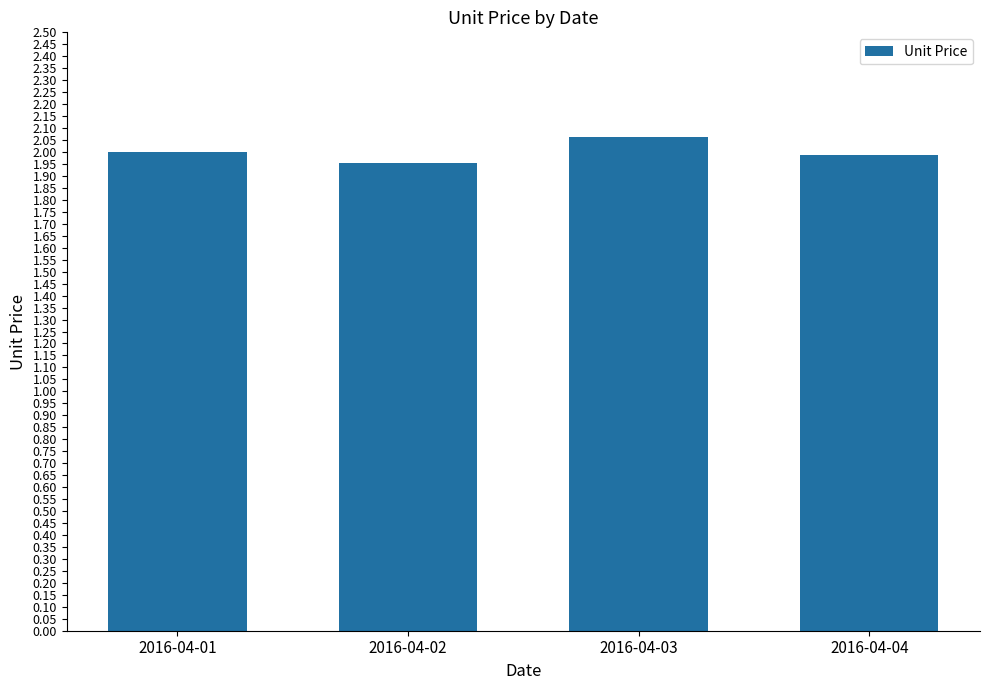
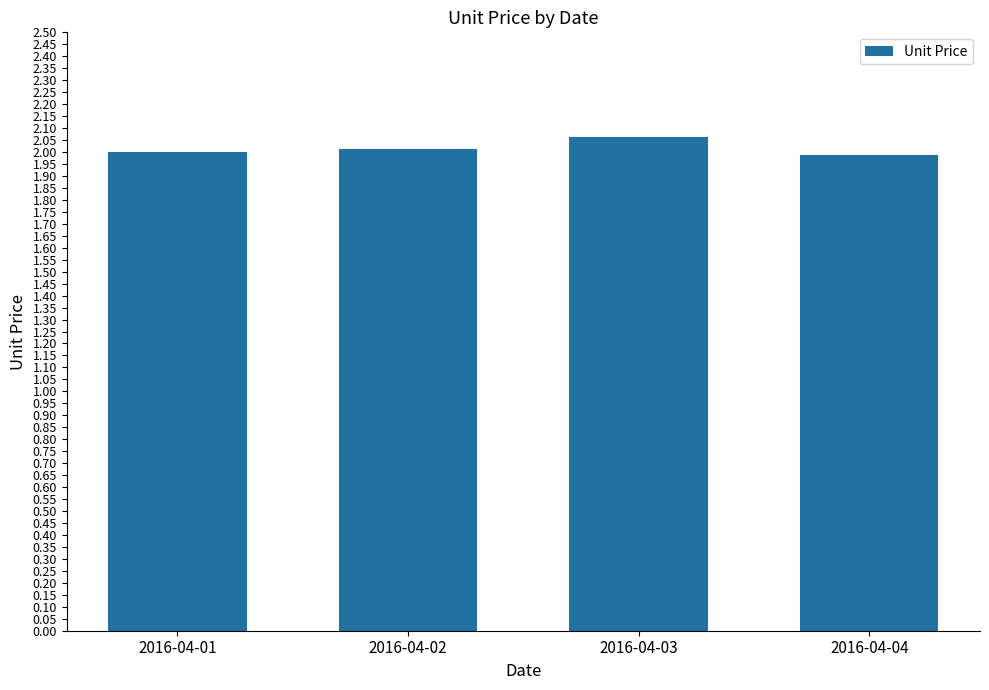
  {
    "2016-04-01": 2.00,
-   "2016-04-02": 1.96,
+   "2016-04-02": 2.01,
    "2016-04-03": 2.06,
    "2016-04-04": 1.99
  }
